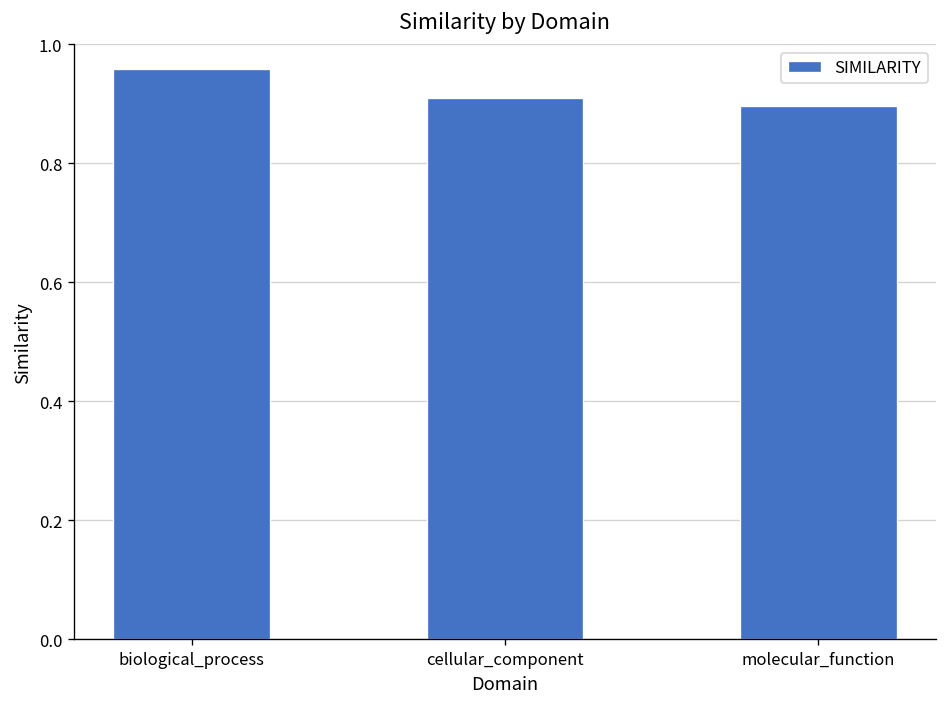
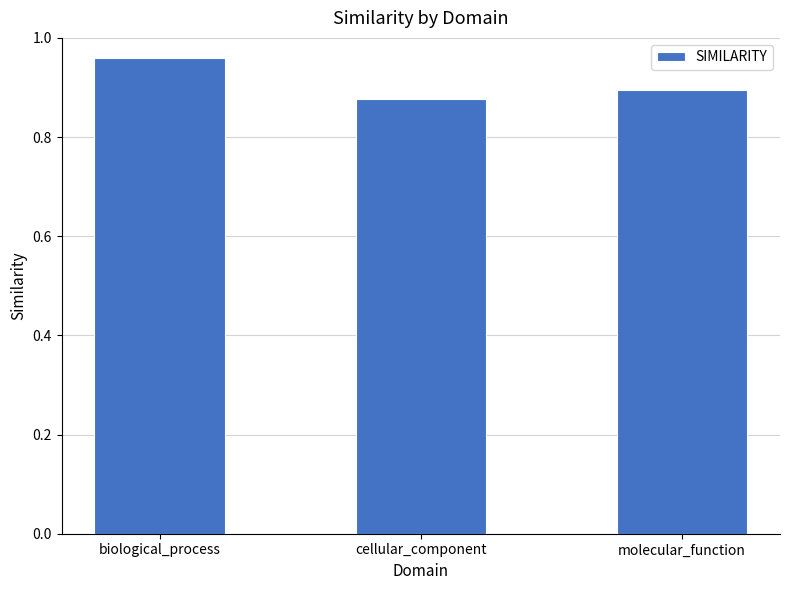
  {
    "biological_process": 0.96,
-   "cellular_component": 0.91,
+   "cellular_component": 0.88,
    "molecular_function": 0.90
  }
